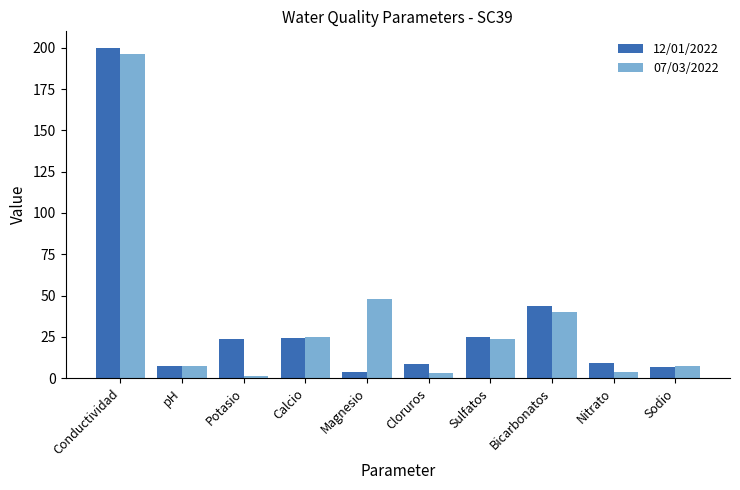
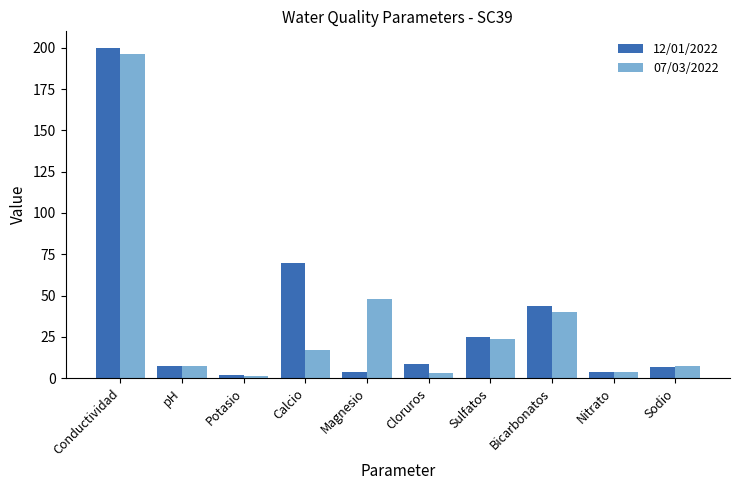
  {
    "12/01/2022": {
      "Conductividad": 200,
      "pH": 7,
-     "Potasio": 24,
-     "Calcio": 24,
+     "Potasio": 2,
+     "Calcio": 70,
      "Magnesio": 3,
      "Cloruros": 8,
      "Sulfatos": 25,
      "Bicarbonatos": 43,
-     "Nitrato": 9,
+     "Nitrato": 4,
      "Sodio": 7
    },
    "07/03/2022": {
      "Conductividad": 196,
      "pH": 7,
-     "Calcio": 25,
+     "Calcio": 17,
      "Magnesio": 48,
      "Cloruros": 3,
      "Sulfatos": 24,
      "Bicarbonatos": 40,
      "Nitrato": 4,
      "Sodio": 7
    }
  }
